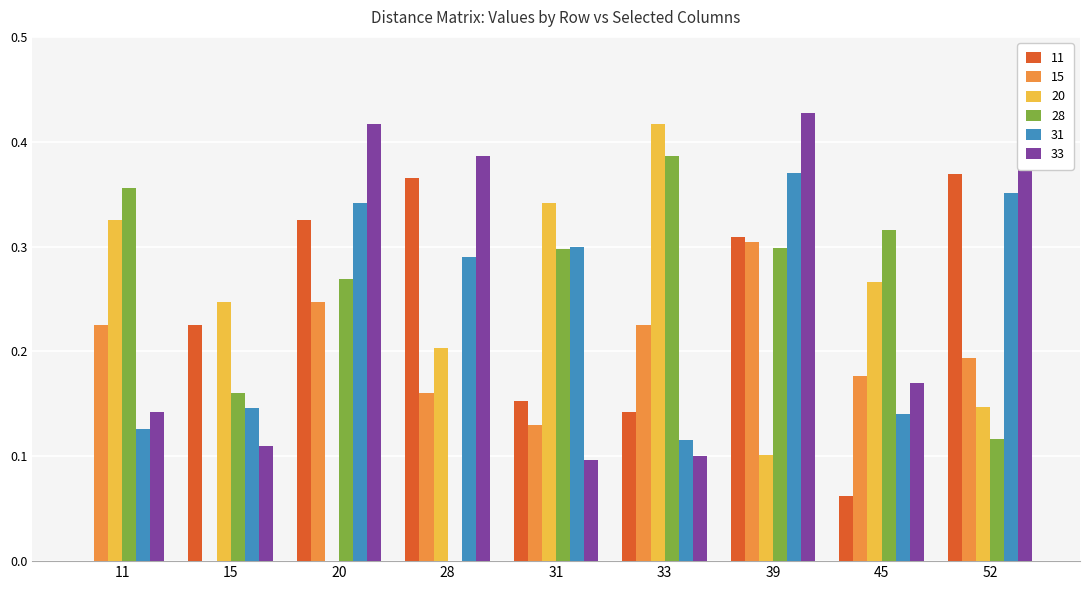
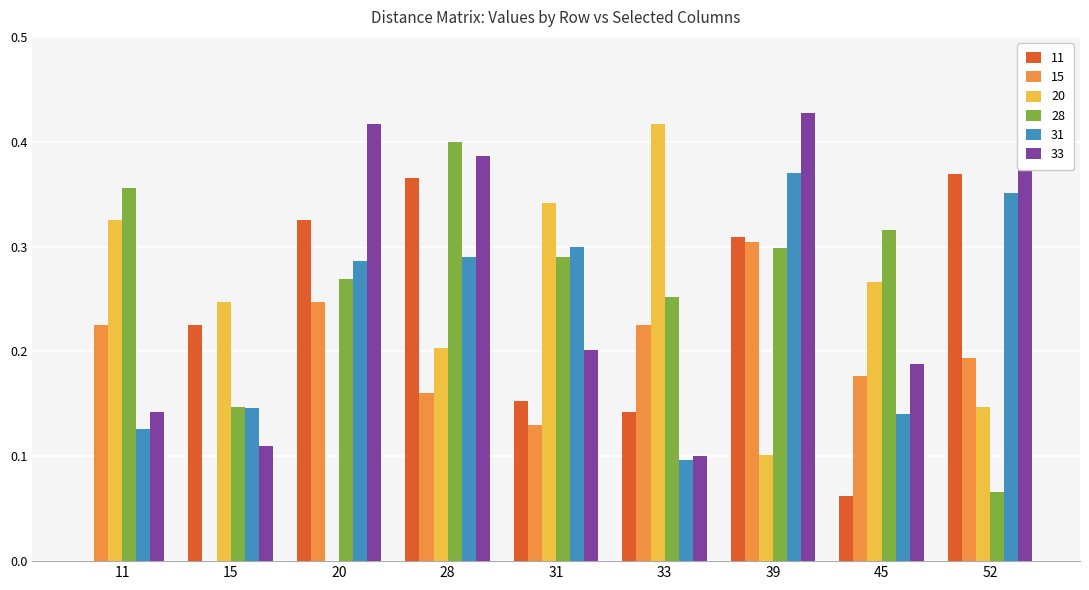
  {
    "28": {
      "11": 0.356,
-     "15": 0.161,
+     "15": 0.147,
      "20": 0.270,
-     "28": 0.0,
-     "31": 0.298,
-     "33": 0.386,
+     "28": 0.4,
+     "31": 0.290,
+     "33": 0.252,
      "39": 0.299,
      "45": 0.316,
-     "52": 0.116
+     "52": 0.066
    },
    "31": {
      "11": 0.126,
      "15": 0.146,
-     "20": 0.342,
+     "20": 0.287,
      "28": 0.290,
      "31": 0.300,
-     "33": 0.116,
+     "33": 0.096,
      "39": 0.370,
      "45": 0.140,
      "52": 0.351
    },
    "33": {
      "11": 0.143,
      "15": 0.109,
      "20": 0.417,
      "28": 0.386,
-     "31": 0.096,
+     "31": 0.202,
      "33": 0.100,
      "39": 0.427,
-     "45": 0.170
+     "45": 0.188
    }
  }
